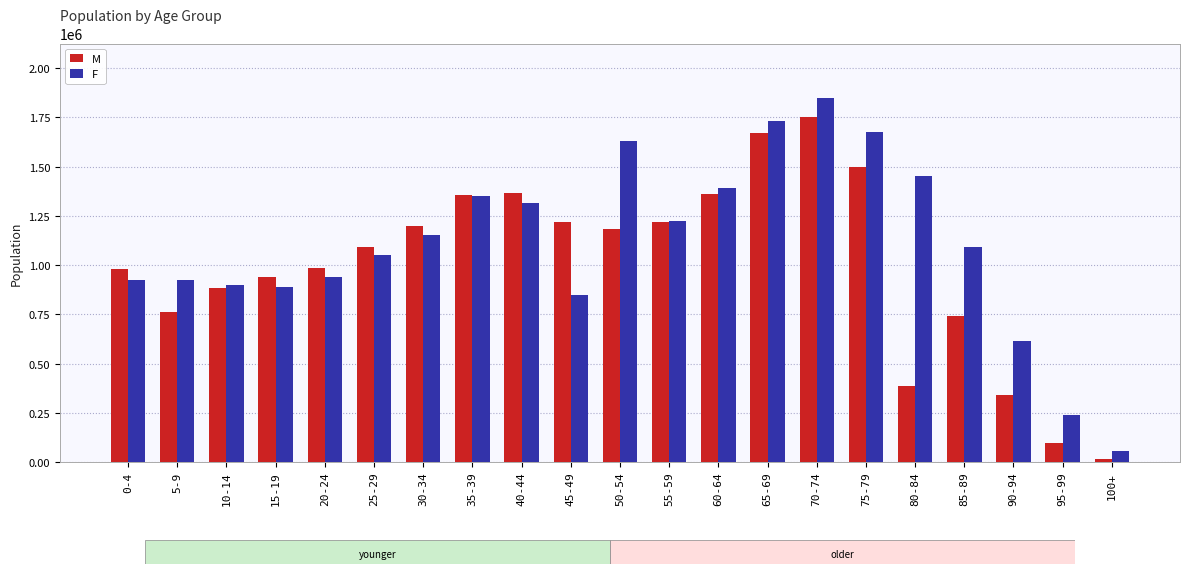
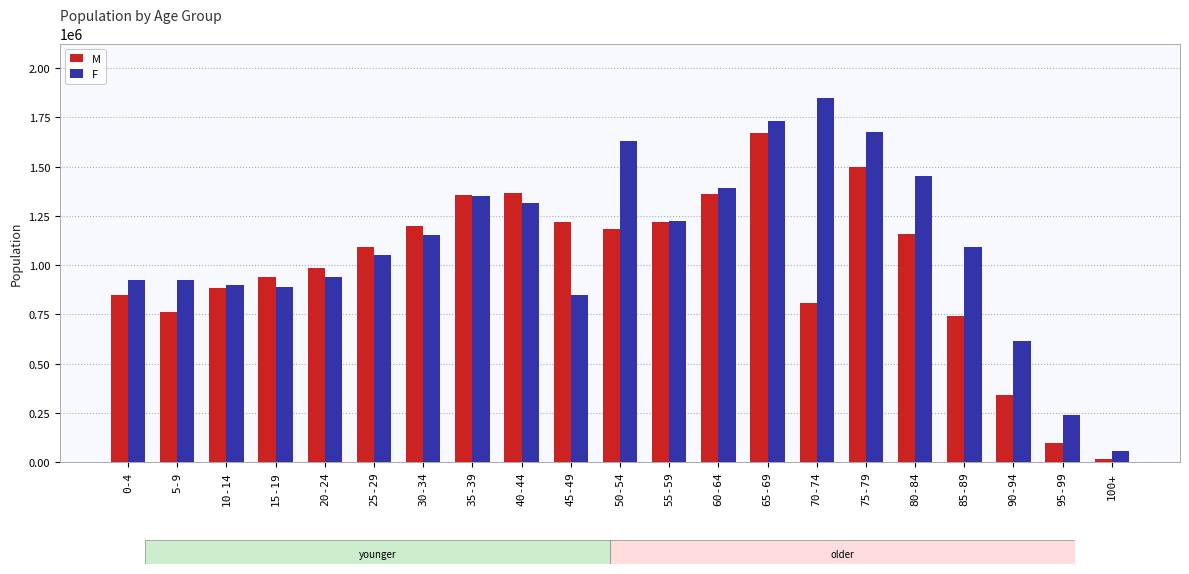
  {
    "M": {
-     "0-4": 980000,
+     "0-4": 850000,
      "5-9": 760000,
      "10-14": 890000,
      "15-19": 940000,
      "20-24": 990000,
      "25-29": 1090000,
      "30-34": 1200000,
      "35-39": 1360000,
      "40-44": 1360000,
      "45-49": 1220000,
      "50-54": 1180000,
      "55-59": 1220000,
      "60-64": 1360000,
      "65-69": 1670000,
-     "70-74": 1750000,
+     "70-74": 810000,
      "75-79": 1500000,
-     "80-84": 380000,
+     "80-84": 1160000,
      "85-89": 740000,
      "90-94": 340000,
      "95-99": 100000,
      "100+": 10000
    },
    "F": {
      "0-4": 920000,
      "5-9": 930000,
      "10-14": 900000,
      "15-19": 890000,
      "20-24": 940000,
      "25-29": 1050000,
      "30-34": 1150000,
      "35-39": 1350000,
      "40-44": 1310000,
      "45-49": 850000,
      "50-54": 1630000,
      "55-59": 1220000,
      "60-64": 1390000,
      "65-69": 1730000,
      "70-74": 1850000,
      "75-79": 1680000,
      "80-84": 1450000,
      "85-89": 1090000,
      "90-94": 610000,
      "95-99": 240000,
      "100+": 50000
    }
  }
